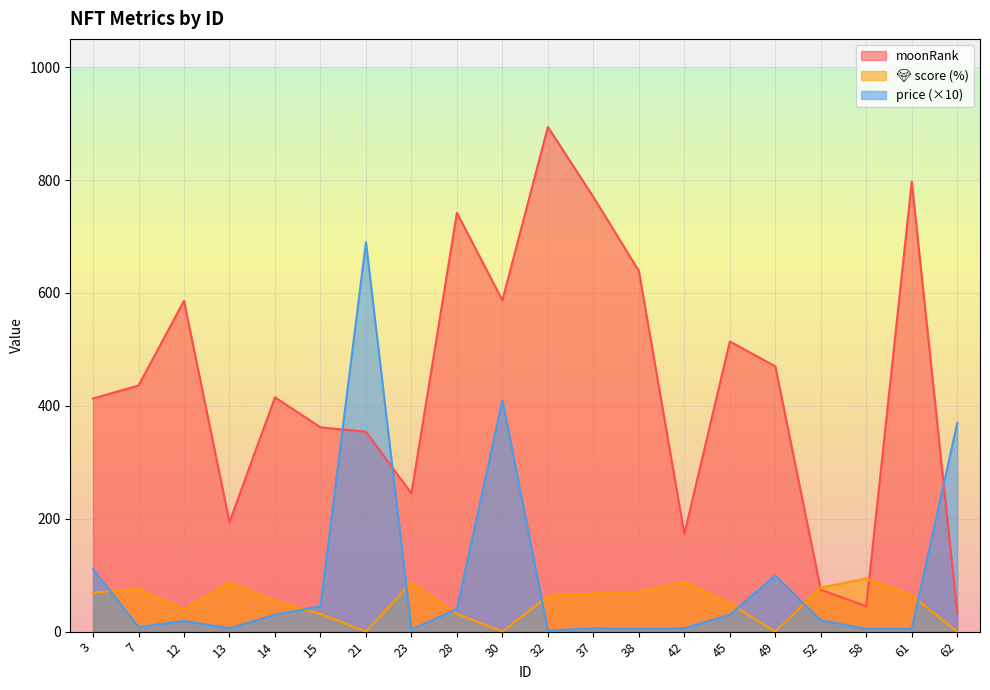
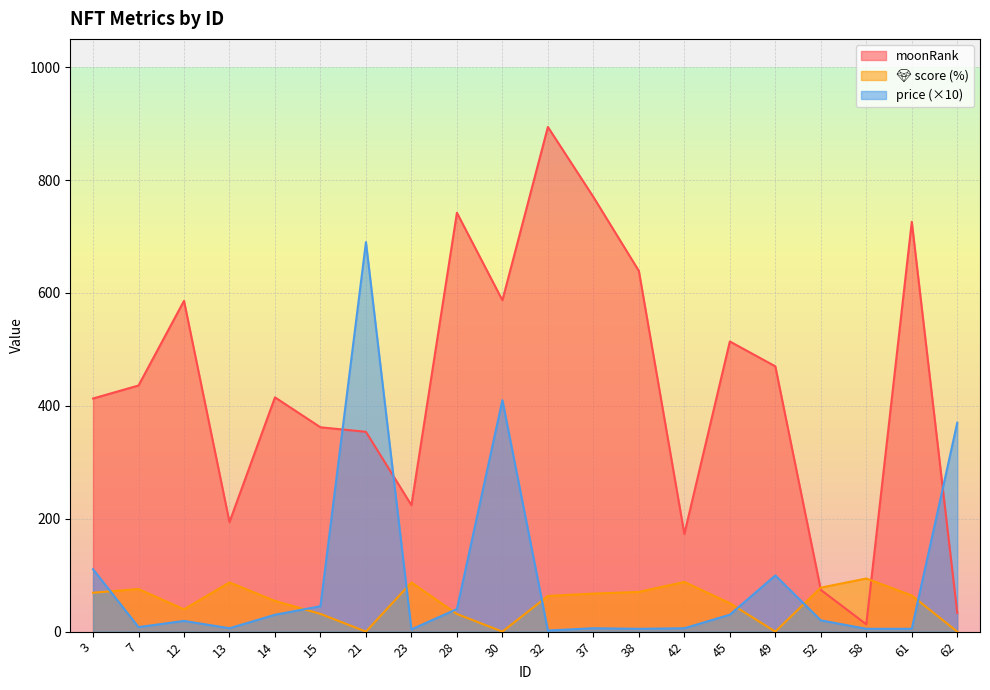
  {
    "moonRank": {
      "3": 410,
      "7": 440,
      "12": 590,
      "13": 190,
      "14": 420,
      "15": 360,
      "21": 350,
-     "23": 250,
+     "23": 220,
      "28": 740,
      "30": 590,
      "32": 890,
      "37": 770,
      "38": 640,
      "42": 170,
      "45": 510,
      "49": 470,
-     "58": 50,
-     "61": 800,
+     "58": 10,
+     "61": 730,
      "62": 30
    },
    "💎 score (%)": {
      "3": 70,
      "7": 80,
      "12": 40,
      "13": 90,
      "14": 50,
      "15": 30,
      "21": 0,
      "23": 90,
      "28": 30,
      "30": 0,
      "32": 60,
      "37": 70,
      "38": 70,
      "42": 90,
      "45": 50,
      "49": 0,
      "58": 90,
      "61": 60,
      "62": 0
    },
    "price (×10)": {
      "3": 110,
      "7": 10,
      "12": 20,
      "13": 10,
      "14": 30,
      "15": 50,
      "21": 690,
      "23": 0,
      "28": 40,
      "30": 410,
      "32": 0,
      "37": 10,
      "38": 10,
      "42": 10,
      "45": 30,
      "49": 100,
      "52": 20,
      "58": 10,
      "61": 10,
      "62": 370
    }
  }
